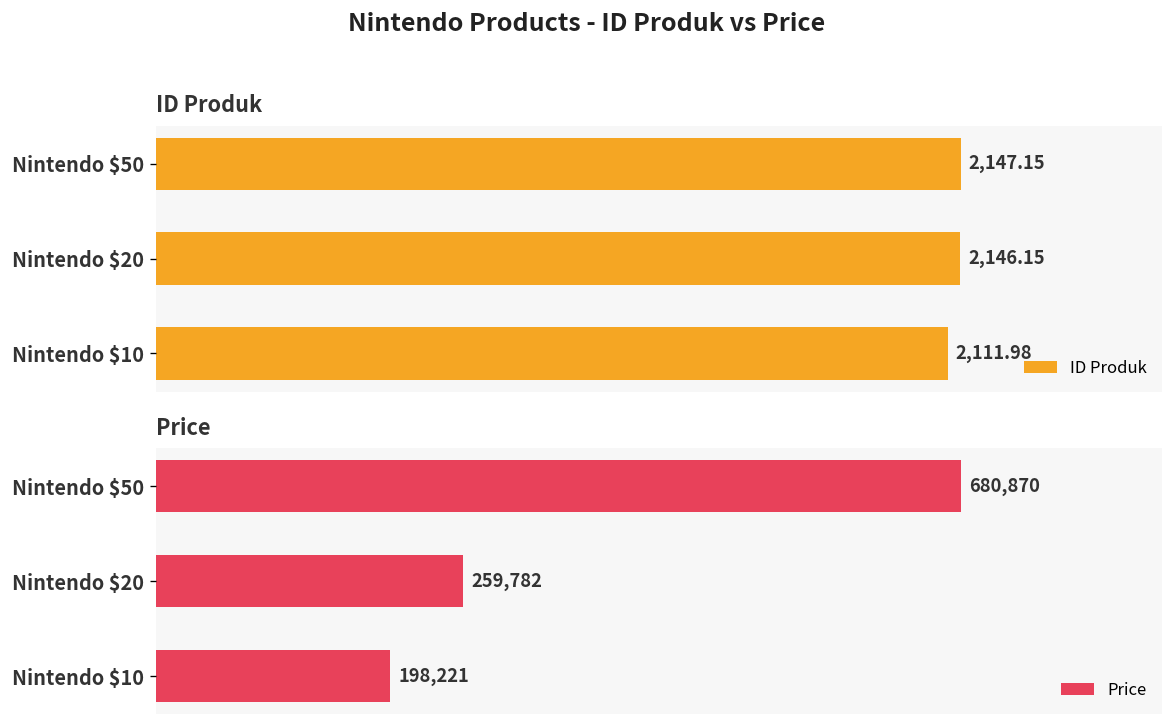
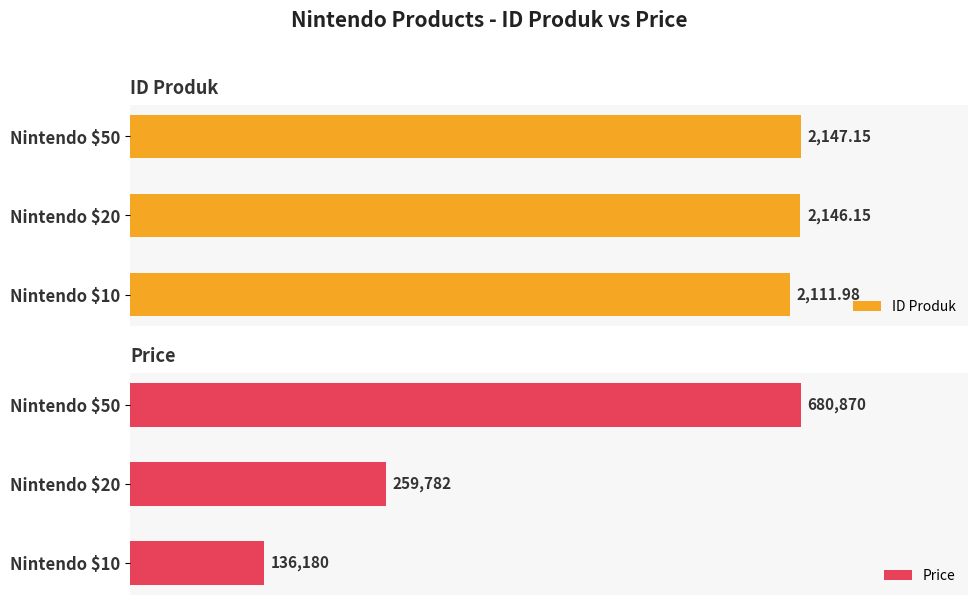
  {
    "ID Produk": {
      "Nintendo $50": "2,147.15",
      "Nintendo $20": "2,146.15",
      "Nintendo $10": "2,111.98"
    },
    "Price": {
      "Nintendo $50": "680,870",
      "Nintendo $20": "259,782",
-     "Nintendo $10": "198,221"
+     "Nintendo $10": "136,180"
    }
  }
